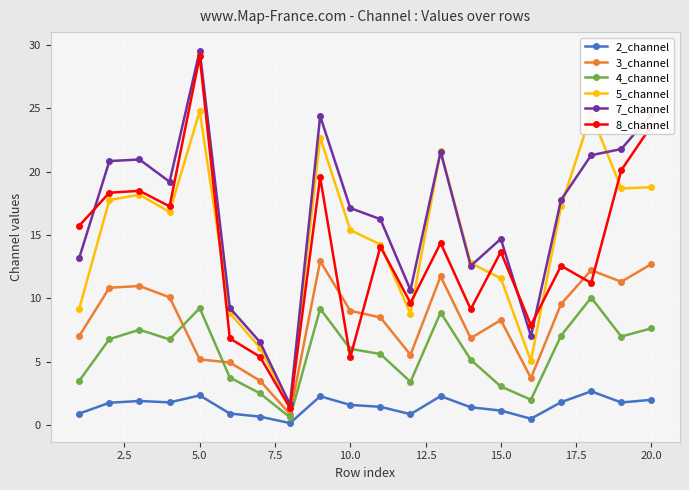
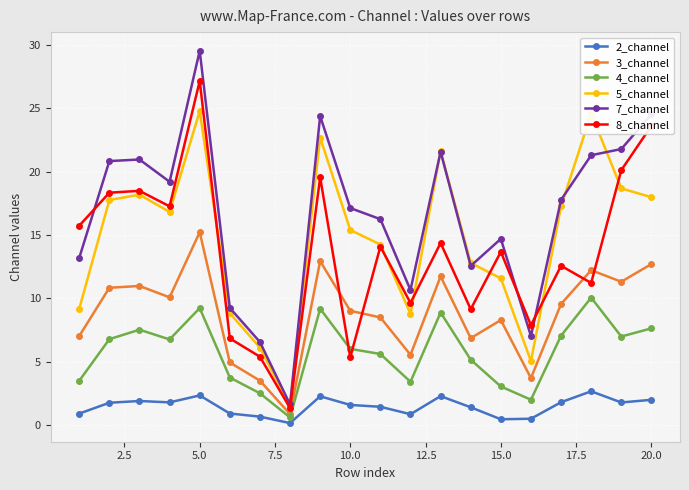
  {
    "2_channel": {
      "5.0": 2.3,
      "10.0": 1.6,
-     "15.0": 1.1,
+     "15.0": 0.5,
      "20.0": 2.0
    },
    "3_channel": {
-     "5.0": 5.2,
+     "5.0": 15.2,
      "10.0": 9.0,
      "15.0": 8.3,
      "20.0": 12.7
    },
    "4_channel": {
      "5.0": 9.2,
      "10.0": 6.0,
      "15.0": 3.0,
      "20.0": 7.6
    },
    "5_channel": {
      "5.0": 24.8,
      "10.0": 15.4,
      "15.0": 11.6,
-     "20.0": 18.8
+     "20.0": 18.0
    },
    "7_channel": {
      "5.0": 29.5,
      "10.0": 17.1,
      "15.0": 14.7
    },
    "8_channel": {
-     "5.0": 29.1,
+     "5.0": 27.1,
      "10.0": 5.3,
      "15.0": 13.7
    }
  }
